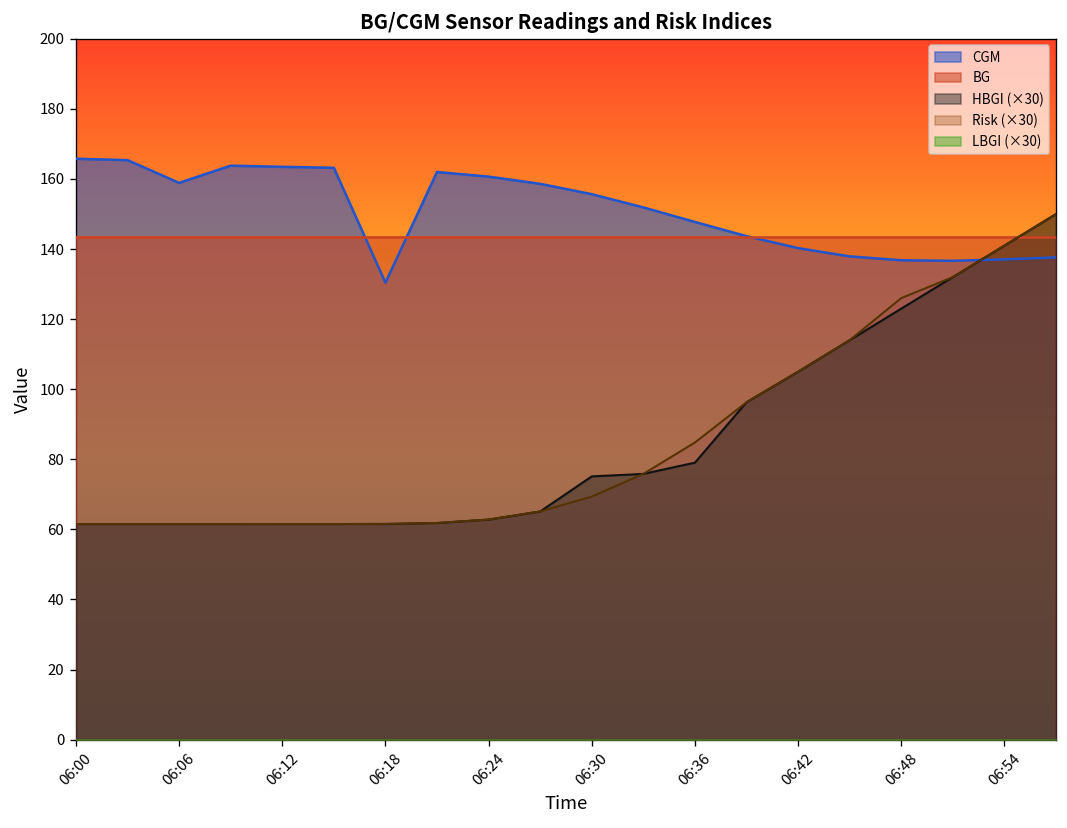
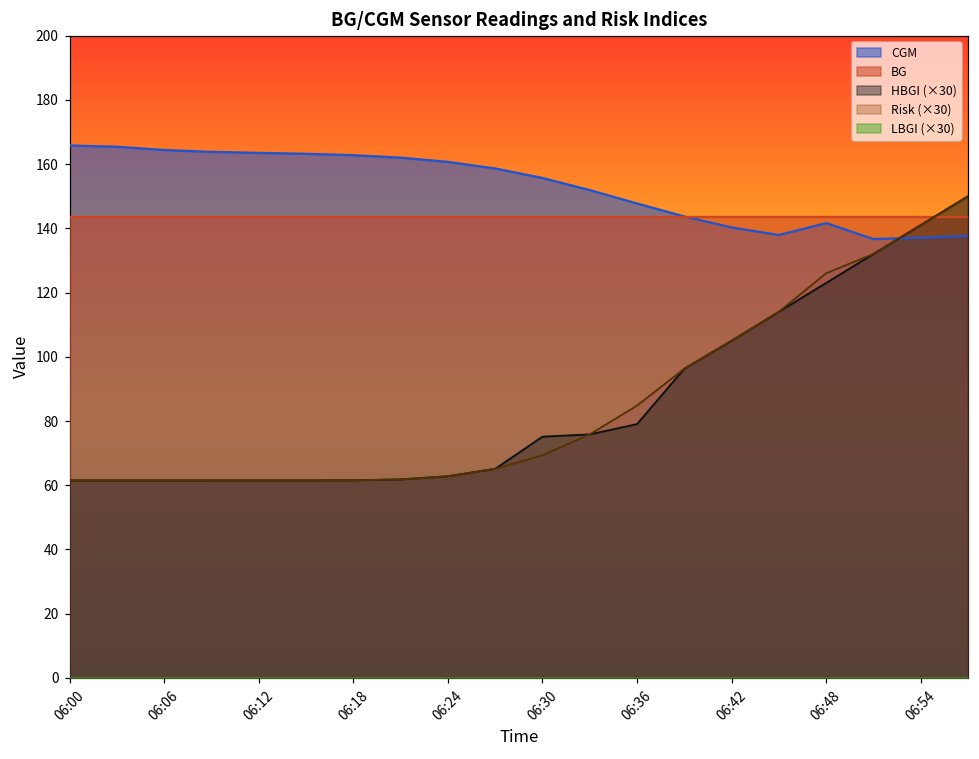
  {
    "CGM": {
      "06:00": 166,
-     "06:06": 159,
+     "06:06": 164,
      "06:12": 163,
-     "06:18": 130,
+     "06:18": 163,
      "06:24": 161,
      "06:30": 156,
      "06:36": 148,
      "06:42": 140,
-     "06:48": 137,
+     "06:48": 142,
      "06:54": 137
    },
    "BG": {
      "06:00": 143,
      "06:06": 143,
      "06:12": 143,
      "06:18": 143,
      "06:24": 143,
      "06:30": 143,
      "06:36": 143,
      "06:42": 143,
      "06:48": 143,
      "06:54": 143
    },
    "HBGI (×30)": {
      "06:30": 75,
      "06:36": 79,
      "06:48": 123
    },
    "Risk (×30)": {
      "06:30": 69,
      "06:36": 85,
      "06:48": 126
    },
    "LBGI (×30)": {
      "06:00": 0,
      "06:06": 0,
      "06:12": 0,
      "06:18": 0,
      "06:24": 0,
      "06:30": 0,
      "06:36": 0,
      "06:42": 0,
      "06:48": 0,
      "06:54": 0
    }
  }
